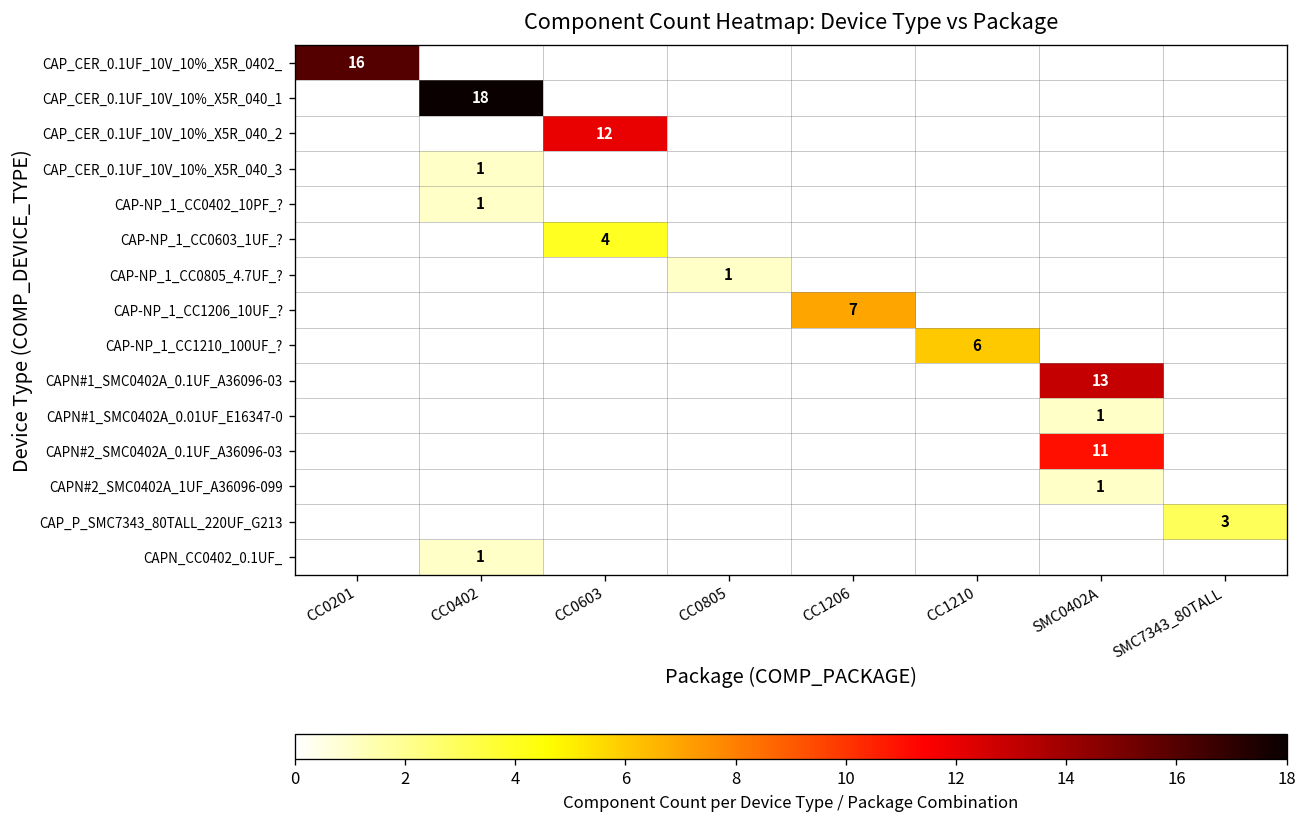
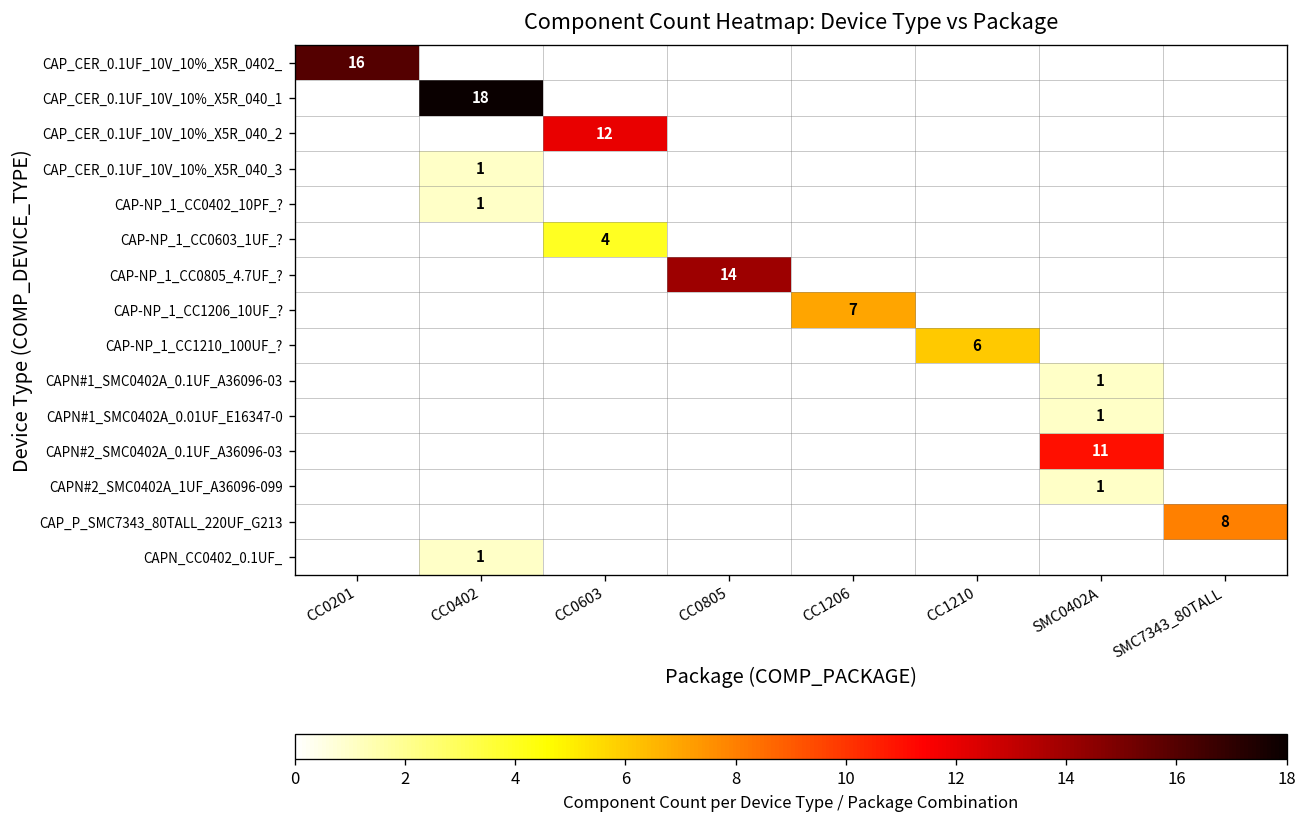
  {
    "CAP_CER_0.1UF_10V_10%_X5R_0402_": {
      "CC0201": 16
    },
    "CAP_CER_0.1UF_10V_10%_X5R_040_1": {
      "CC0402": 18
    },
    "CAP_CER_0.1UF_10V_10%_X5R_040_2": {
      "CC0603": 12
    },
    "CAP_CER_0.1UF_10V_10%_X5R_040_3": {
      "CC0402": 1
    },
    "CAP-NP_1_CC0402_10PF_?": {
      "CC0402": 1
    },
    "CAP-NP_1_CC0603_1UF_?": {
      "CC0603": 4
    },
    "CAP-NP_1_CC0805_4.7UF_?": {
-     "CC0805": 1
+     "CC0805": 14
    },
    "CAP-NP_1_CC1206_10UF_?": {
      "CC1206": 7
    },
    "CAP-NP_1_CC1210_100UF_?": {
      "CC1210": 6
    },
    "CAPN#1_SMC0402A_0.1UF_A36096-03": {
-     "SMC0402A": 13
+     "SMC0402A": 1
    },
    "CAPN#1_SMC0402A_0.01UF_E16347-0": {
      "SMC0402A": 1
    },
    "CAPN#2_SMC0402A_0.1UF_A36096-03": {
      "SMC0402A": 11
    },
    "CAPN#2_SMC0402A_1UF_A36096-099": {
      "SMC0402A": 1
    },
    "CAP_P_SMC7343_80TALL_220UF_G213": {
-     "SMC7343_80TALL": 3
+     "SMC7343_80TALL": 8
    },
    "CAPN_CC0402_0.1UF_": {
      "CC0402": 1
    }
  }
